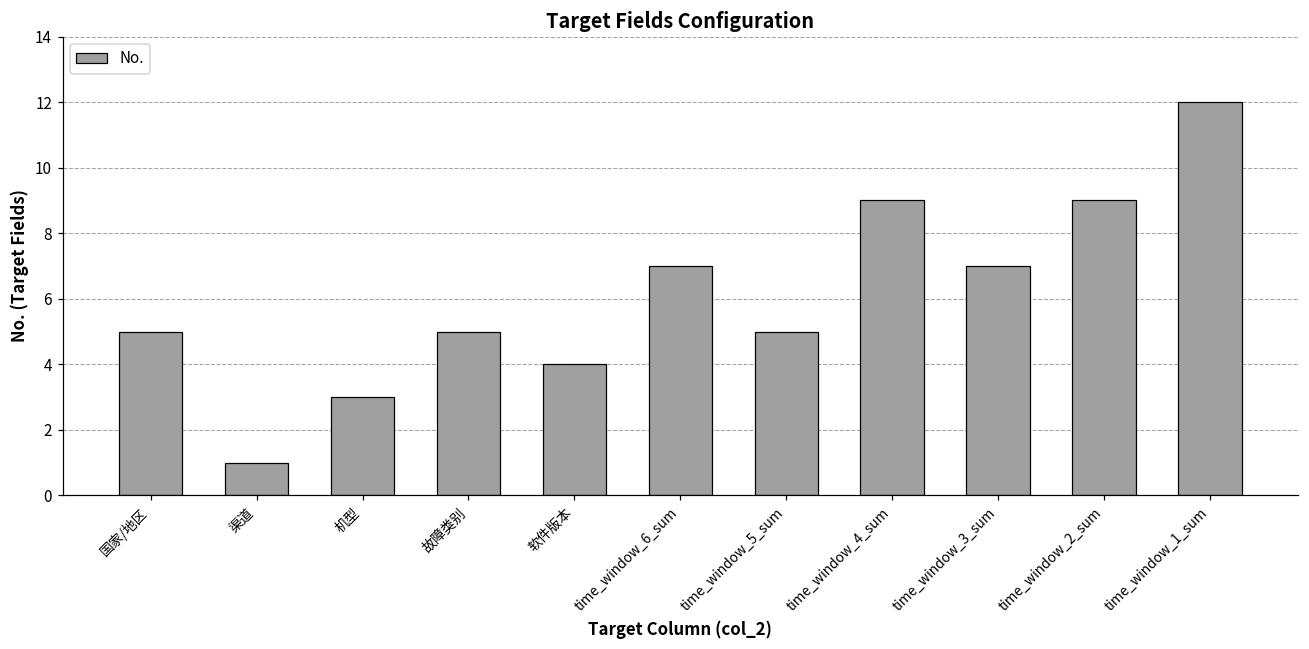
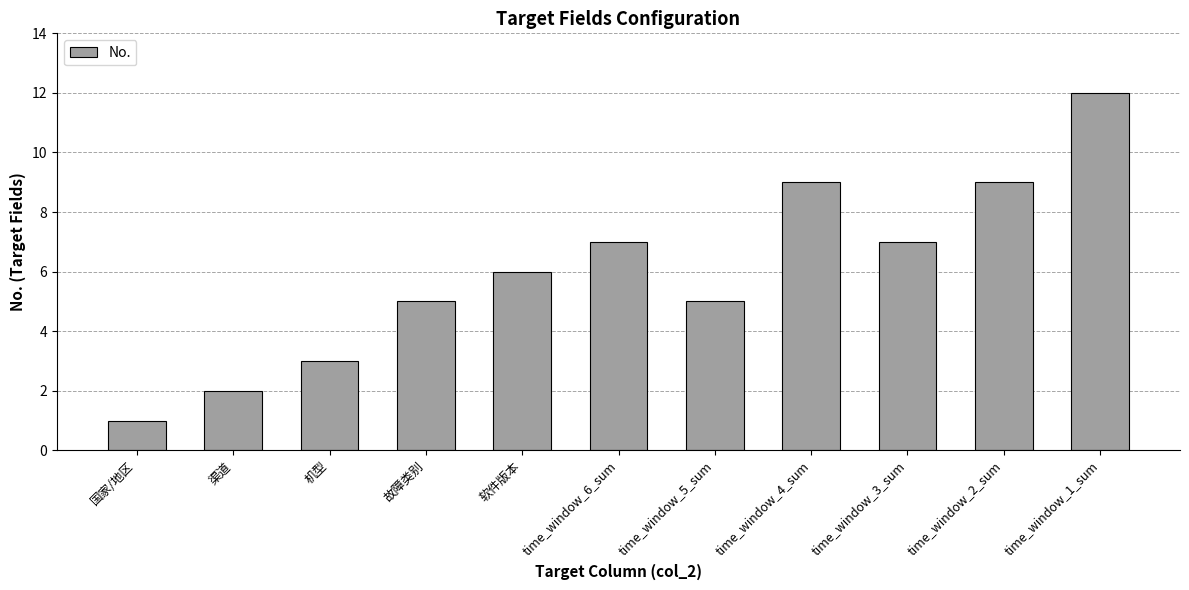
  {
-   "国家/地区": 5,
-   "渠道": 1,
+   "国家/地区": 1,
+   "渠道": 2,
    "机型": 3,
    "故障类别": 5,
-   "软件版本": 4,
+   "软件版本": 6,
    "time_window_6_sum": 7,
    "time_window_5_sum": 5,
    "time_window_4_sum": 9,
    "time_window_3_sum": 7,
    "time_window_2_sum": 9,
    "time_window_1_sum": 12
  }
